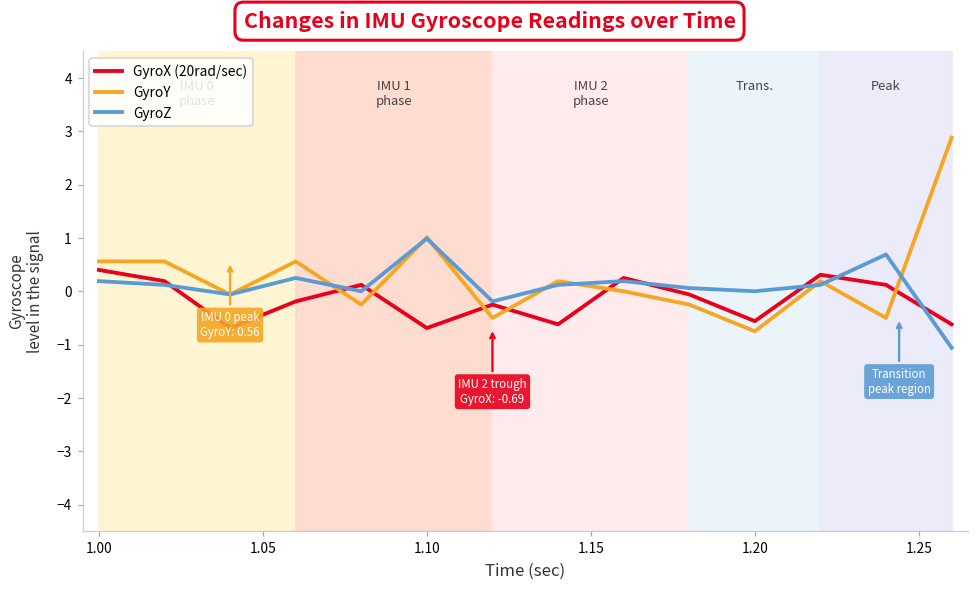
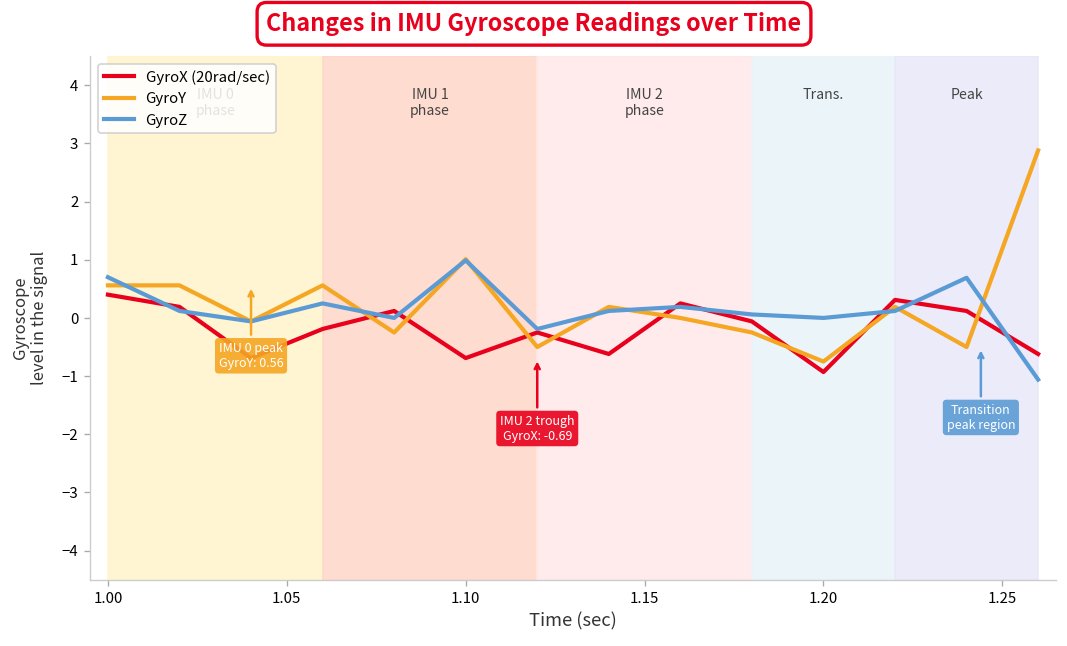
  {
    "GyroX (20rad/sec)": {
      "1.00": 0.4,
      "1.10": -0.7,
-     "1.20": -0.6
+     "1.20": -0.9
    },
    "GyroY": {
      "1.00": 0.6,
      "1.20": -0.8
    },
    "GyroZ": {
-     "1.00": 0.2,
+     "1.00": 0.7,
      "1.20": 0.0
    }
  }
